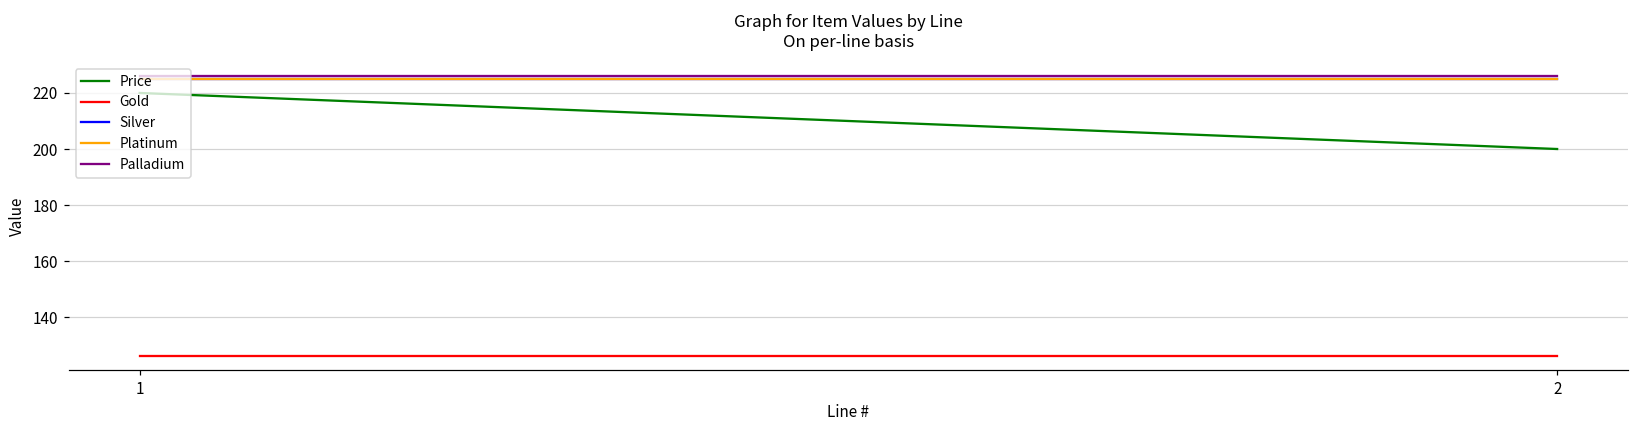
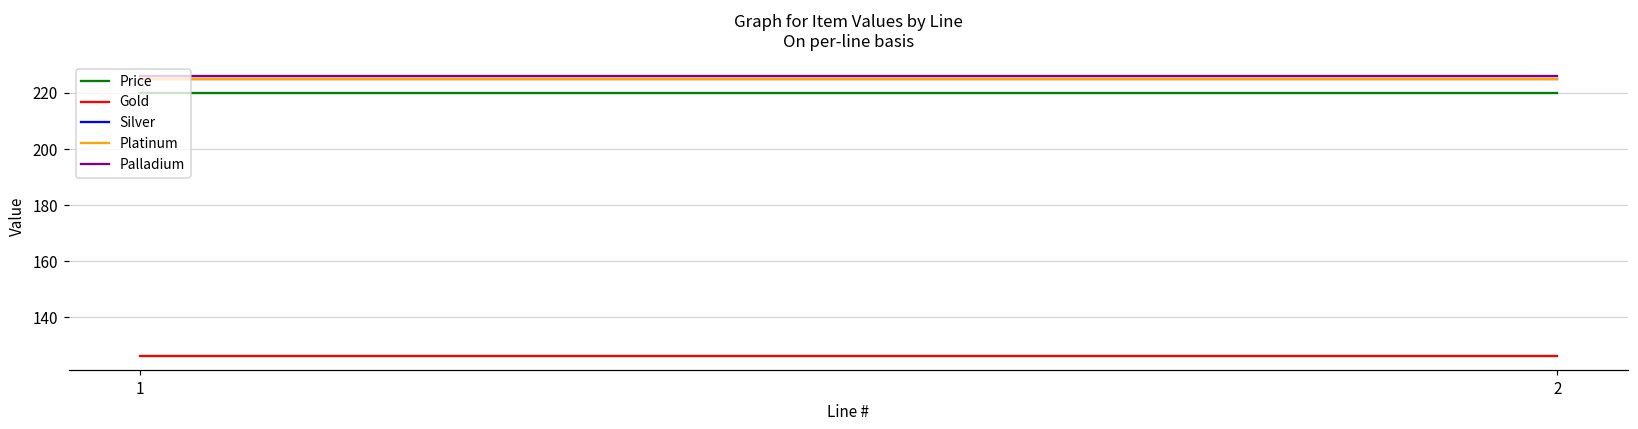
  {
    "Price": {
-     "2": 200
+     "2": 220
    },
    "Gold": {
      "1": 126,
      "2": 126
    },
    "Platinum": {
      "2": 225
    },
    "Palladium": {
      "2": 226
    }
  }
